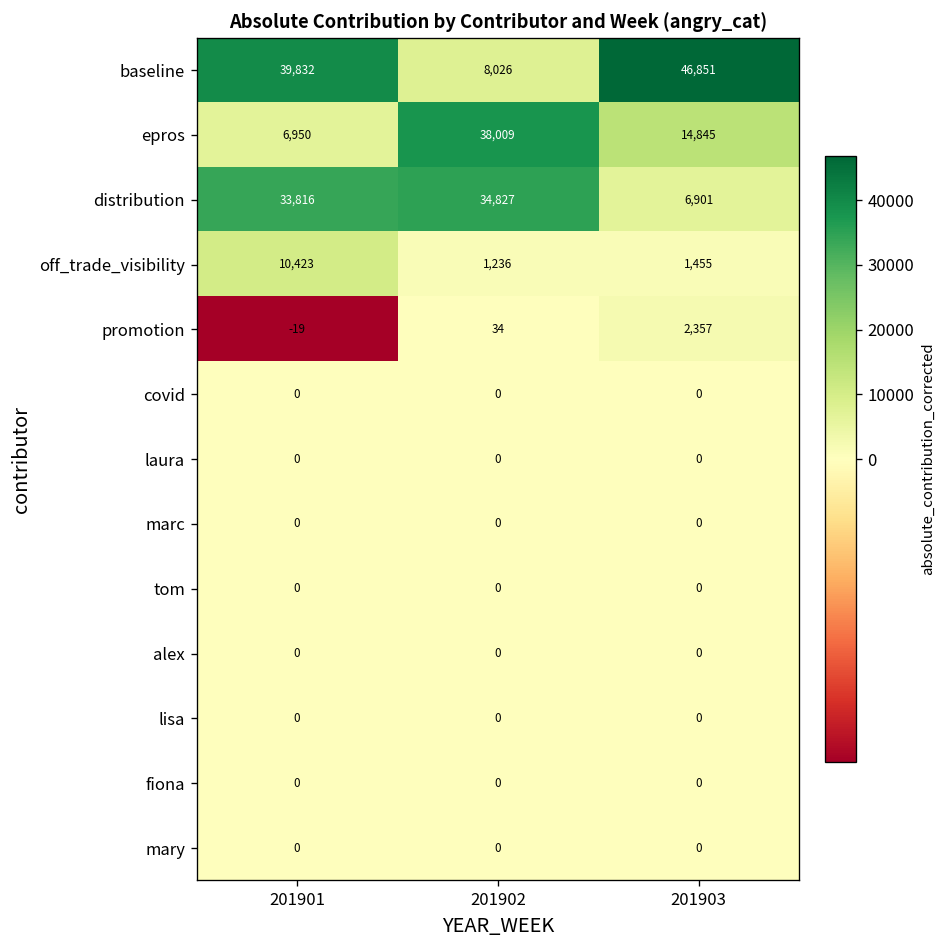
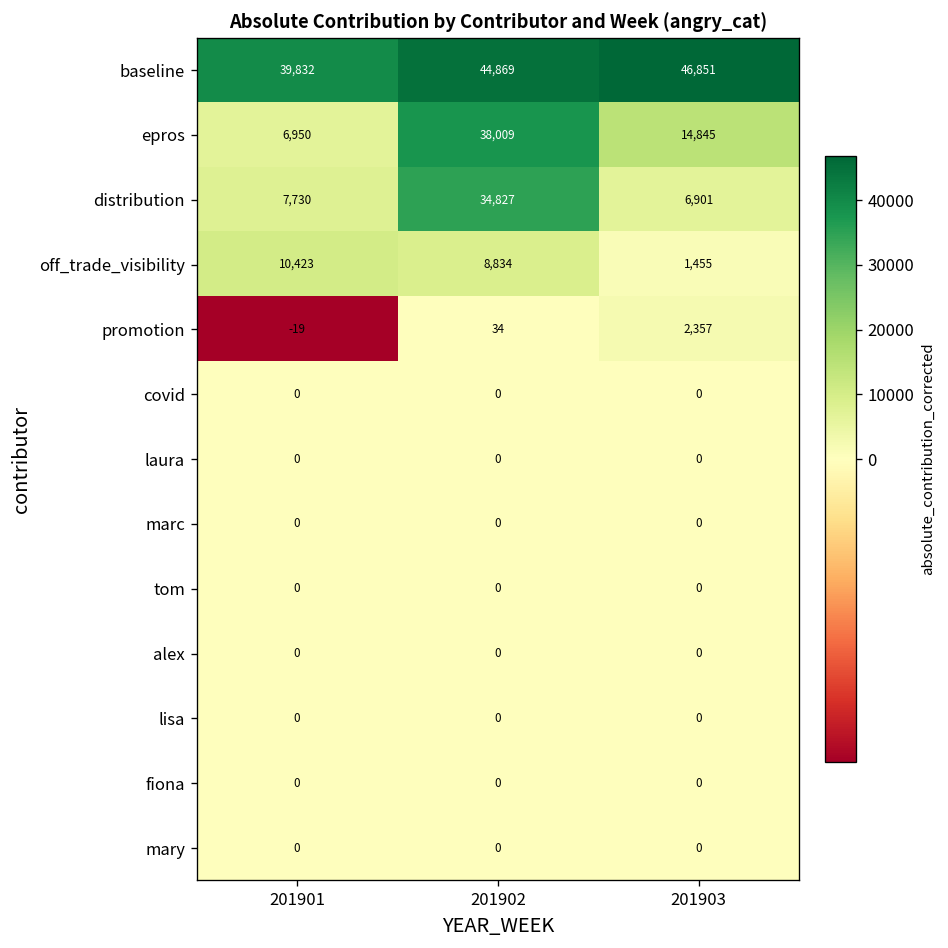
  {
    "baseline": {
      "201901": "39,832",
-     "201902": "8,026",
+     "201902": "44,869",
      "201903": "46,851"
    },
    "epros": {
      "201901": "6,950",
      "201902": "38,009",
      "201903": "14,845"
    },
    "distribution": {
-     "201901": "33,816",
+     "201901": "7,730",
      "201902": "34,827",
      "201903": "6,901"
    },
    "off_trade_visibility": {
      "201901": "10,423",
-     "201902": "1,236",
+     "201902": "8,834",
      "201903": "1,455"
    },
    "promotion": {
      "201901": "-19",
      "201902": "34",
      "201903": "2,357"
    },
    "covid": {
      "201901": "0",
      "201902": "0",
      "201903": "0"
    },
    "laura": {
      "201901": "0",
      "201902": "0",
      "201903": "0"
    },
    "marc": {
      "201901": "0",
      "201902": "0",
      "201903": "0"
    },
    "tom": {
      "201901": "0",
      "201902": "0",
      "201903": "0"
    },
    "alex": {
      "201901": "0",
      "201902": "0",
      "201903": "0"
    },
    "lisa": {
      "201901": "0",
      "201902": "0",
      "201903": "0"
    },
    "fiona": {
      "201901": "0",
      "201902": "0",
      "201903": "0"
    },
    "mary": {
      "201901": "0",
      "201902": "0",
      "201903": "0"
    }
  }
